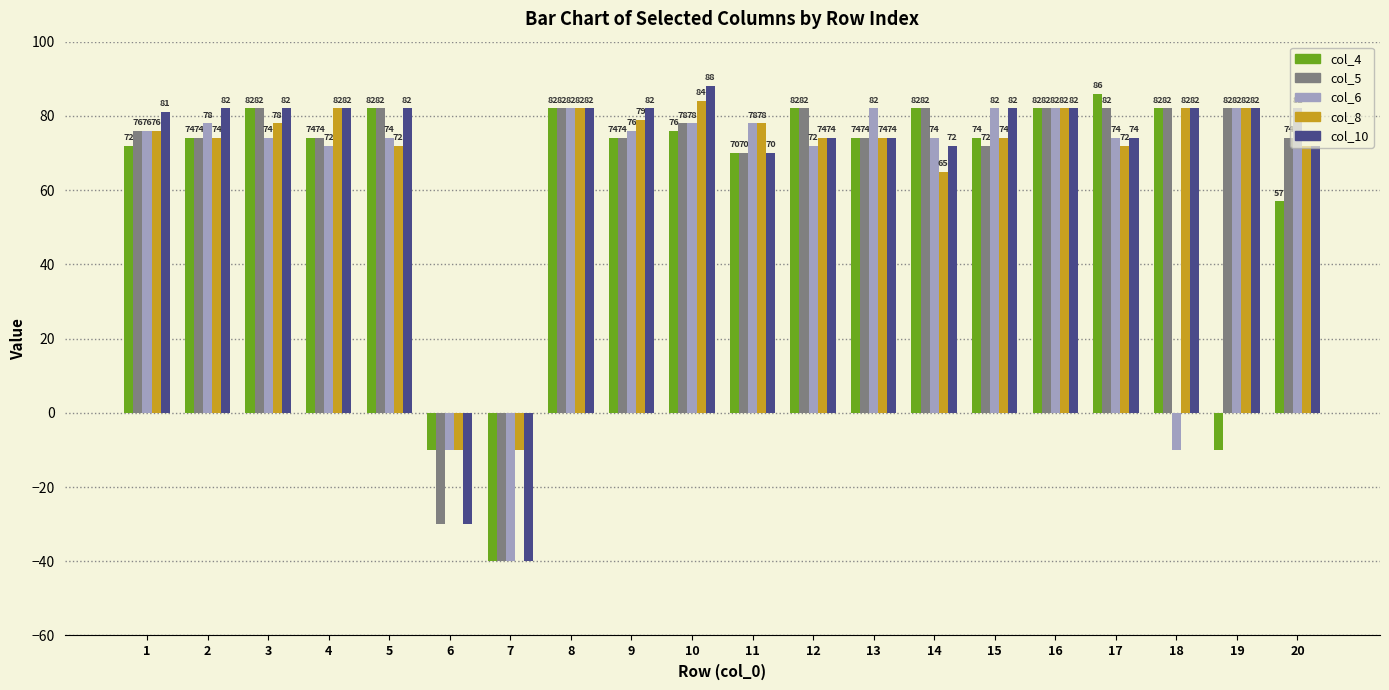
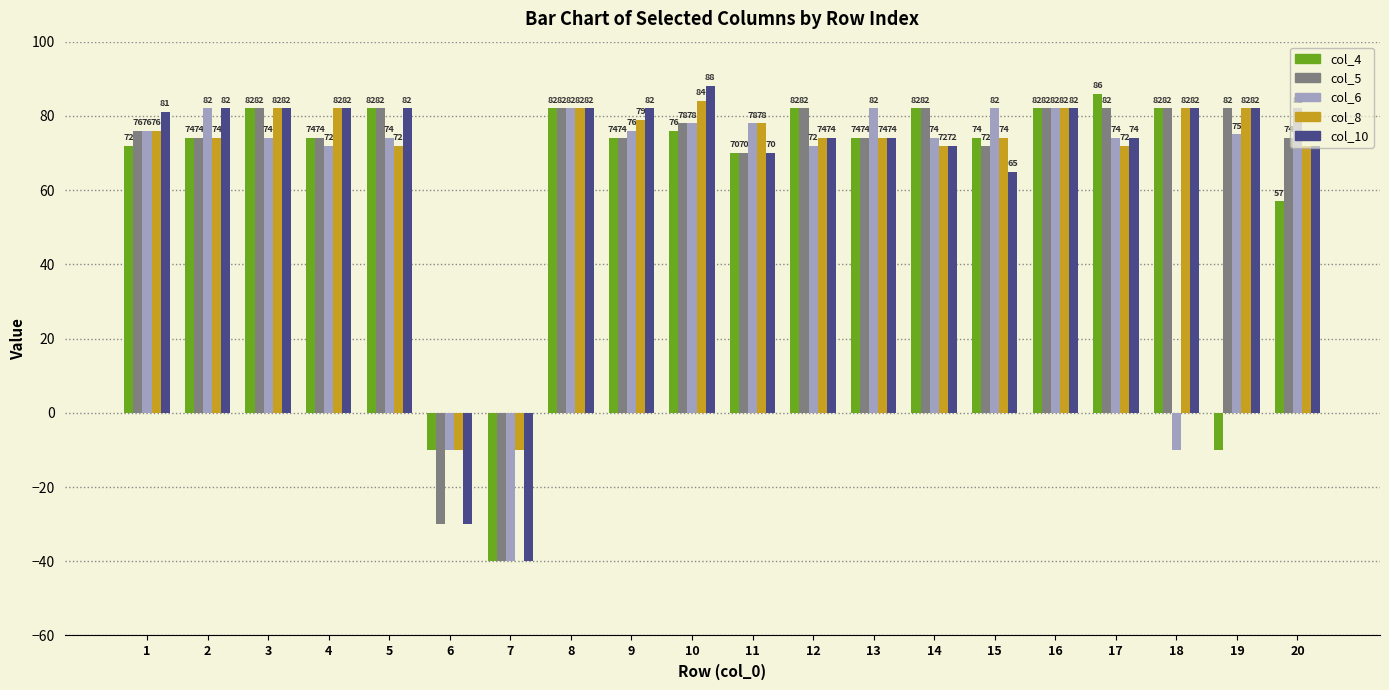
  {
    "col_4": {
      "1": 72,
      "8": 82,
      "9": 74,
      "10": 76,
      "12": 82,
      "14": 82,
      "15": 74,
      "16": 82,
      "17": 86,
      "18": 82,
      "20": 57
    },
    "col_5": {
      "1": 76,
      "3": 82,
      "5": 82,
      "8": 82,
      "9": 74,
      "10": 78,
      "11": 70,
      "12": 82,
      "14": 82,
      "15": 72,
      "16": 82,
      "17": 82,
      "18": 82,
      "19": 82
    },
    "col_6": {
-     "2": 78,
+     "2": 82,
      "3": 74,
      "4": 72,
      "5": 74,
      "8": 82,
      "9": 76,
      "10": 78,
      "11": 78,
      "12": 72,
      "13": 82,
      "14": 74,
      "15": 82,
      "16": 82,
      "17": 74,
-     "19": 82
+     "19": 75
    },
    "col_8": {
      "2": 74,
-     "3": 78,
+     "3": 82,
      "5": 72,
      "9": 79,
      "10": 84,
      "12": 74,
-     "14": 65,
+     "14": 72,
      "15": 74,
      "17": 72,
      "19": 82
    },
    "col_10": {
      "1": 81,
      "2": 82,
      "3": 82,
      "4": 82,
      "5": 82,
      "8": 82,
      "9": 82,
      "10": 88,
      "11": 70,
      "12": 74,
-     "15": 82,
+     "15": 65,
      "16": 82,
      "17": 74,
      "18": 82,
      "19": 82
    }
  }
